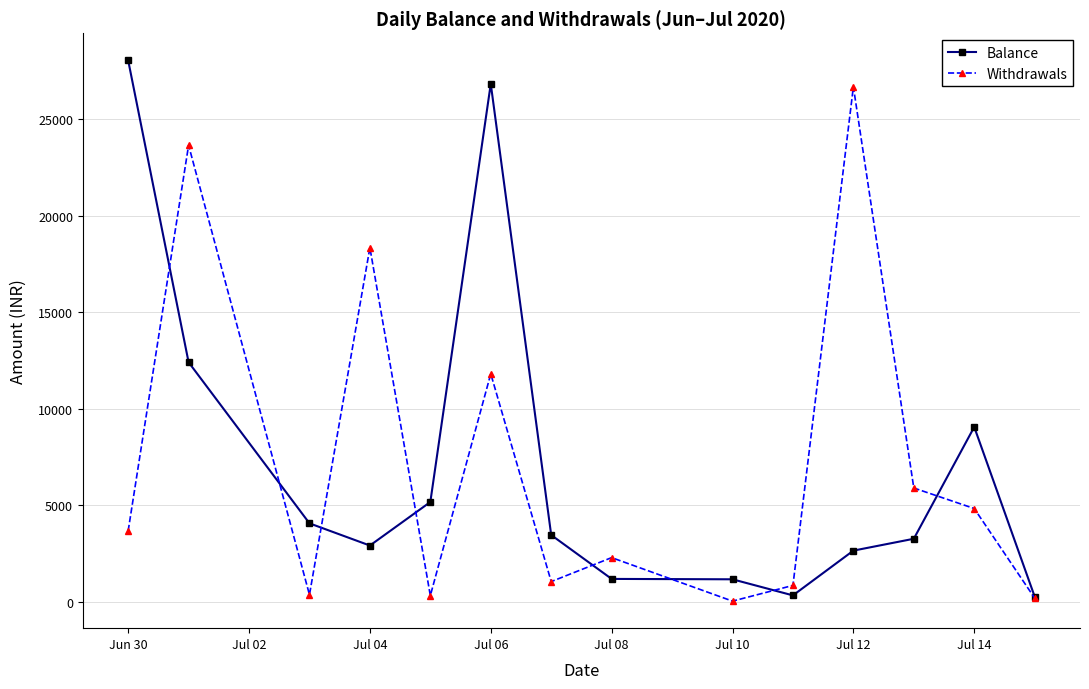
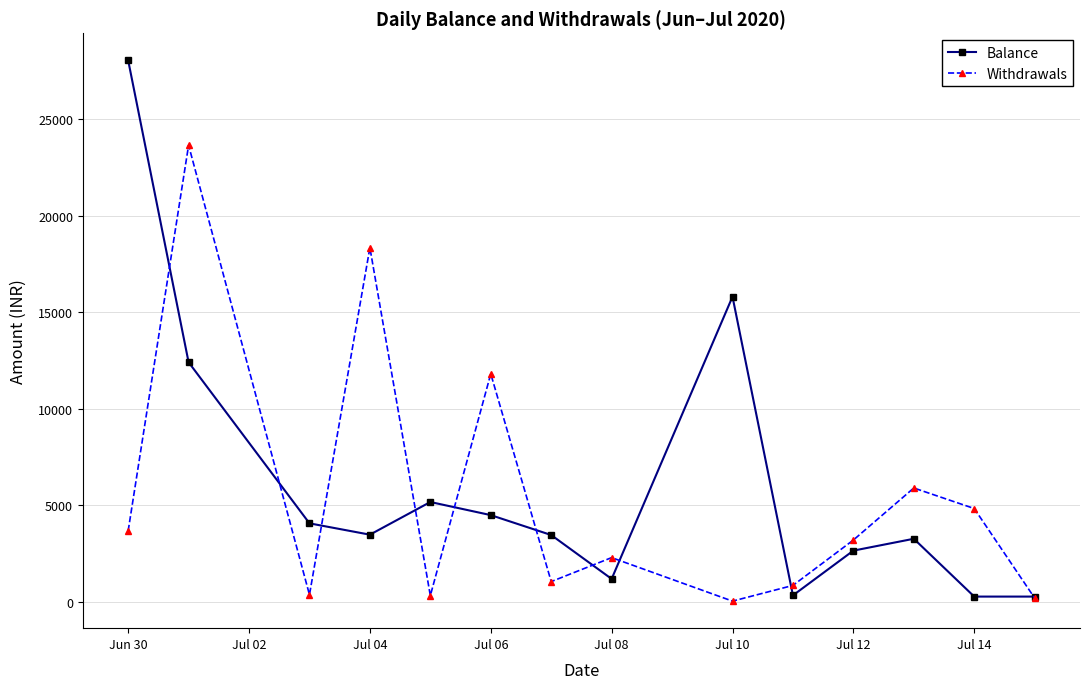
  {
    "Balance": {
      "Jun 30": 28100,
-     "Jul 04": 2900,
-     "Jul 06": 26800,
+     "Jul 04": 3500,
+     "Jul 06": 4500,
      "Jul 08": 1200,
-     "Jul 10": 1200,
+     "Jul 10": 15800,
      "Jul 12": 2600,
-     "Jul 14": 9000
+     "Jul 14": 300
    },
    "Withdrawals": {
      "Jun 30": 3700,
      "Jul 04": 18300,
      "Jul 06": 11800,
      "Jul 08": 2300,
      "Jul 10": 0,
-     "Jul 12": 26700,
+     "Jul 12": 3200,
      "Jul 14": 4800
    }
  }
